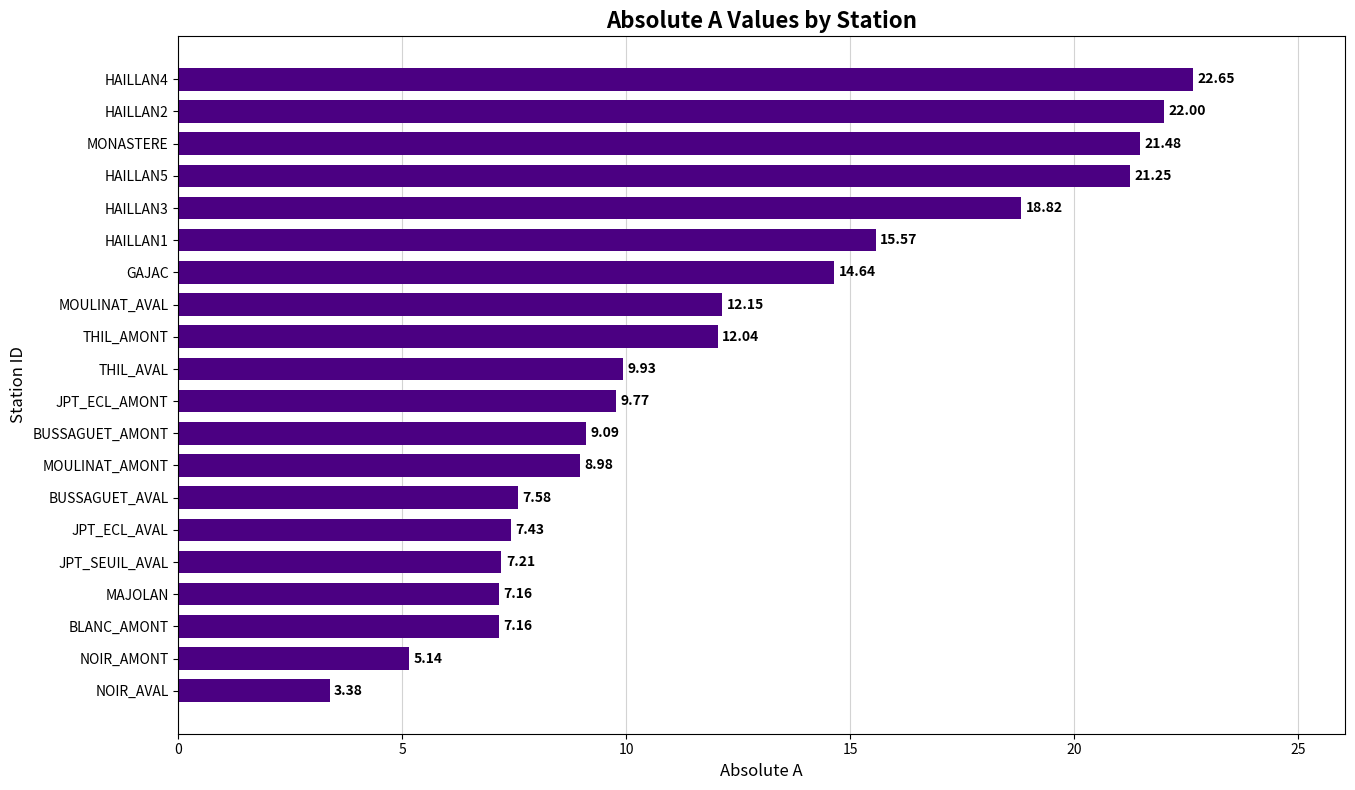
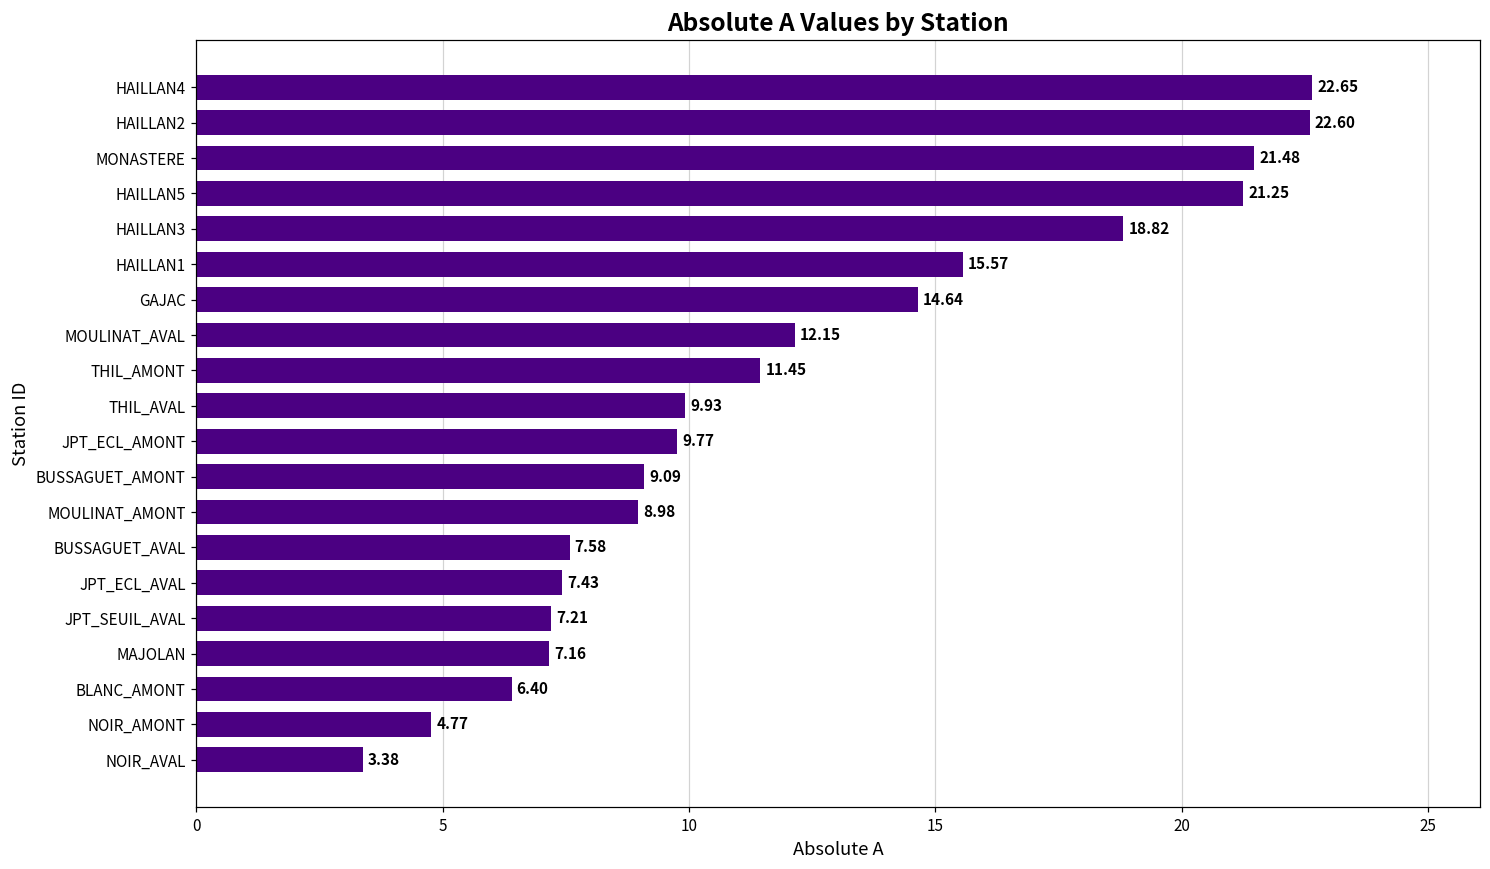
  {
    "HAILLAN4": 22.65,
-   "HAILLAN2": 22.00,
+   "HAILLAN2": 22.60,
    "MONASTERE": 21.48,
    "HAILLAN5": 21.25,
    "HAILLAN3": 18.82,
    "HAILLAN1": 15.57,
    "GAJAC": 14.64,
    "MOULINAT_AVAL": 12.15,
-   "THIL_AMONT": 12.04,
+   "THIL_AMONT": 11.45,
    "THIL_AVAL": 9.93,
    "JPT_ECL_AMONT": 9.77,
    "BUSSAGUET_AMONT": 9.09,
    "MOULINAT_AMONT": 8.98,
    "BUSSAGUET_AVAL": 7.58,
    "JPT_ECL_AVAL": 7.43,
    "JPT_SEUIL_AVAL": 7.21,
    "MAJOLAN": 7.16,
-   "BLANC_AMONT": 7.16,
-   "NOIR_AMONT": 5.14,
+   "BLANC_AMONT": 6.40,
+   "NOIR_AMONT": 4.77,
    "NOIR_AVAL": 3.38
  }
